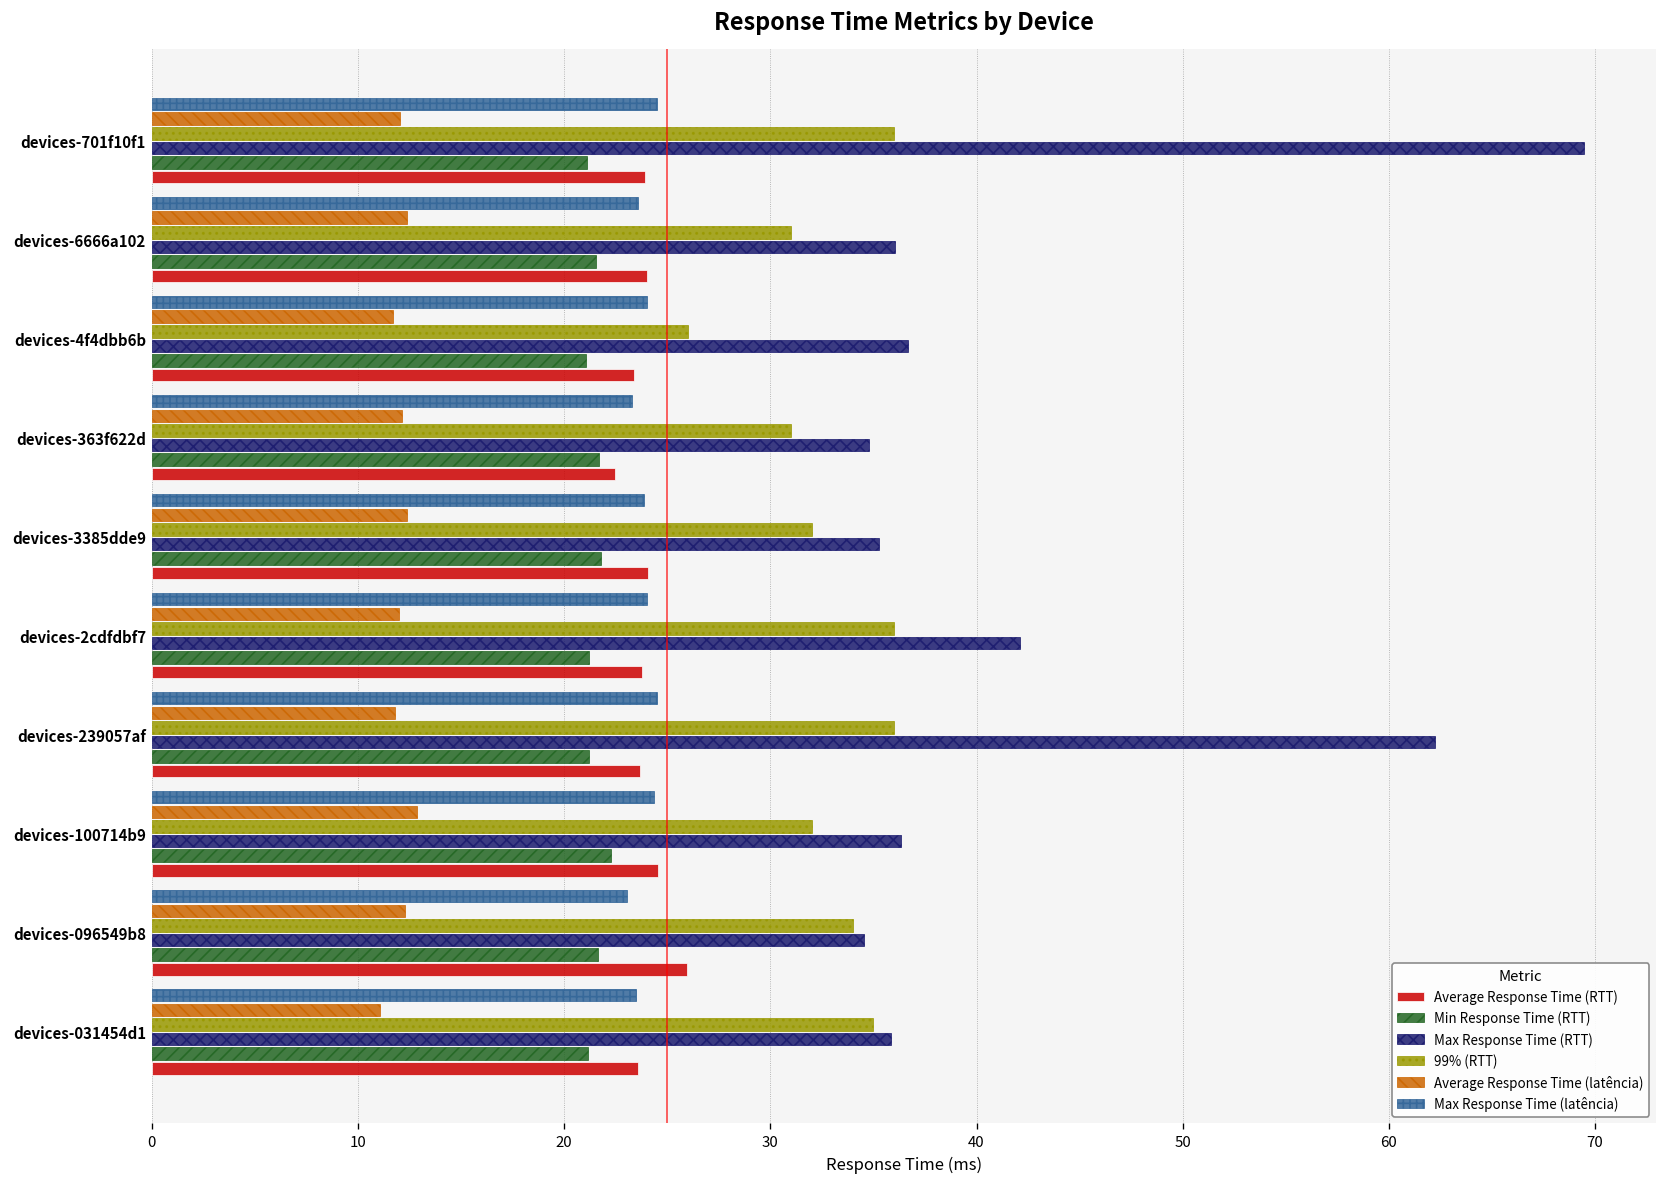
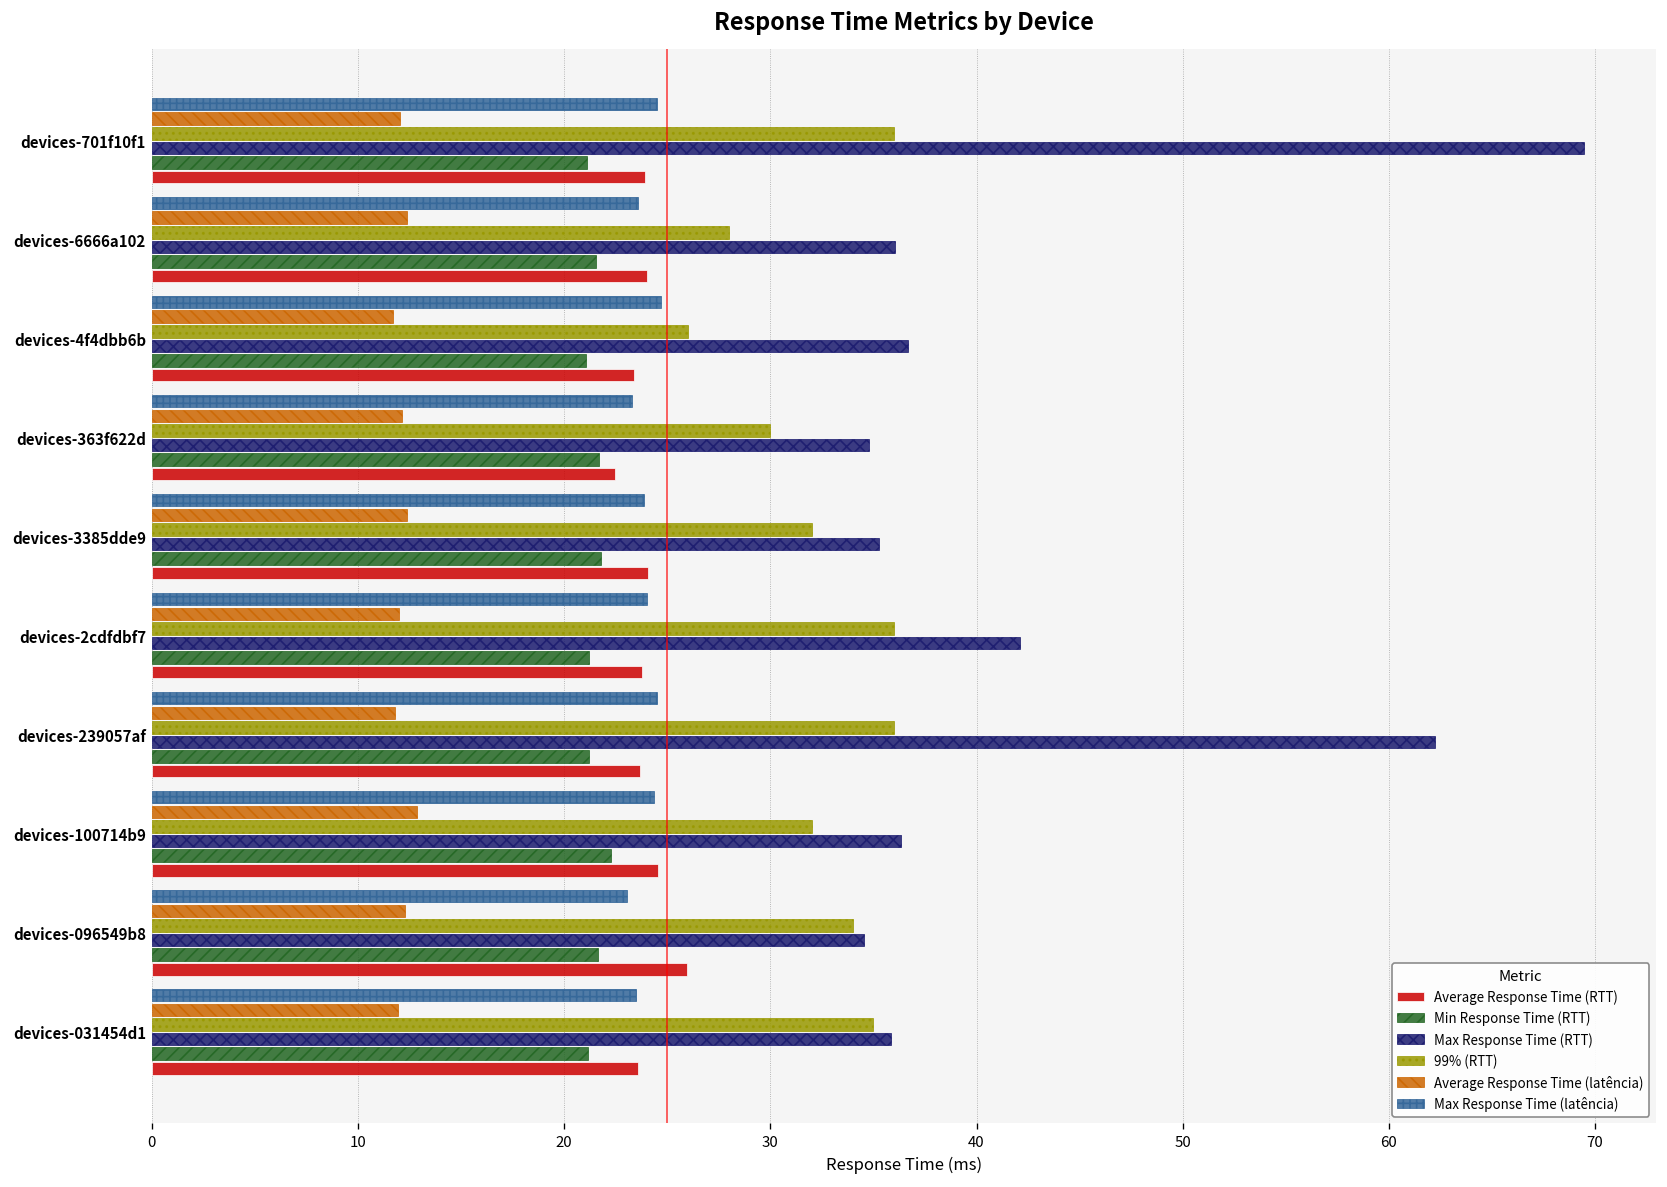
  {
    "Average Response Time (RTT)": {
      "devices-701f10f1": 23.9,
      "devices-6666a102": 24.0,
      "devices-4f4dbb6b": 23.4,
      "devices-363f622d": 22.5,
      "devices-3385dde9": 24.1,
      "devices-2cdfdbf7": 23.8,
      "devices-239057af": 23.7,
      "devices-100714b9": 24.6,
      "devices-096549b8": 26.0,
      "devices-031454d1": 23.6
    },
    "Min Response Time (RTT)": {
      "devices-701f10f1": 21.1,
      "devices-6666a102": 21.5,
      "devices-4f4dbb6b": 21.0,
      "devices-363f622d": 21.7,
      "devices-3385dde9": 21.8,
      "devices-2cdfdbf7": 21.2,
      "devices-239057af": 21.2,
      "devices-100714b9": 22.3,
      "devices-096549b8": 21.6,
      "devices-031454d1": 21.2
    },
    "Max Response Time (RTT)": {
      "devices-701f10f1": 69.5,
      "devices-6666a102": 36.0,
      "devices-4f4dbb6b": 36.7,
      "devices-363f622d": 34.8,
      "devices-3385dde9": 35.3,
      "devices-2cdfdbf7": 42.1,
      "devices-239057af": 62.2,
      "devices-100714b9": 36.4,
      "devices-096549b8": 34.6,
      "devices-031454d1": 35.9
    },
    "99% (RTT)": {
      "devices-701f10f1": 36,
-     "devices-6666a102": 31,
+     "devices-6666a102": 28,
      "devices-4f4dbb6b": 26,
-     "devices-363f622d": 31,
+     "devices-363f622d": 30,
      "devices-3385dde9": 32,
      "devices-2cdfdbf7": 36,
      "devices-239057af": 36,
      "devices-100714b9": 32,
      "devices-096549b8": 34,
      "devices-031454d1": 35
    },
    "Average Response Time (latência)": {
      "devices-701f10f1": 12.0,
      "devices-6666a102": 12.4,
      "devices-4f4dbb6b": 11.7,
      "devices-363f622d": 12.1,
      "devices-3385dde9": 12.4,
      "devices-2cdfdbf7": 12.0,
      "devices-239057af": 11.8,
      "devices-100714b9": 12.9,
      "devices-096549b8": 12.3,
-     "devices-031454d1": 11.1
+     "devices-031454d1": 11.9
    },
    "Max Response Time (latência)": {
      "devices-701f10f1": 24.5,
      "devices-6666a102": 23.6,
-     "devices-4f4dbb6b": 24.0,
+     "devices-4f4dbb6b": 24.7,
      "devices-363f622d": 23.3,
      "devices-3385dde9": 23.9,
      "devices-2cdfdbf7": 24.0,
      "devices-239057af": 24.5,
      "devices-100714b9": 24.4,
      "devices-096549b8": 23.1,
      "devices-031454d1": 23.5
    }
  }
